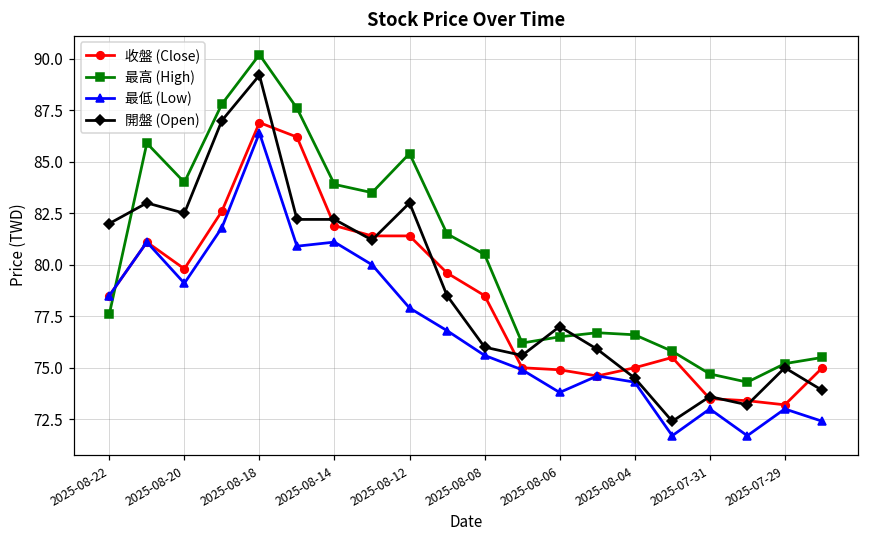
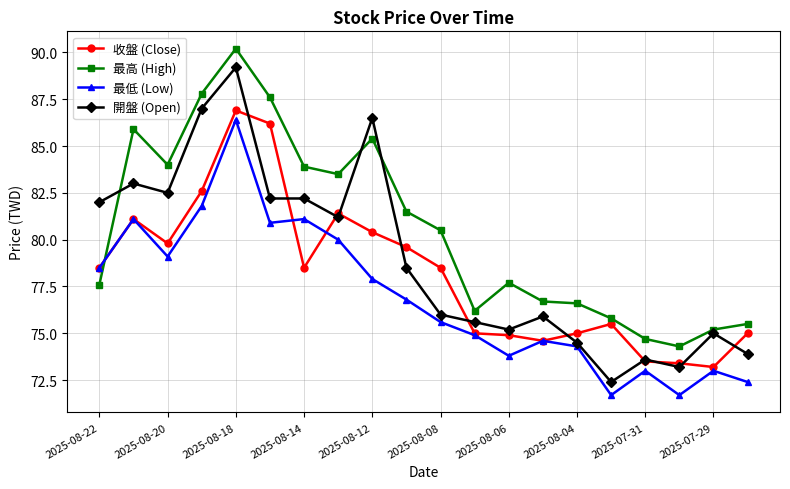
  {
    "收盤 (Close)": {
      "2025-08-20": 79.8,
      "2025-08-18": 86.9,
-     "2025-08-14": 81.9,
-     "2025-08-12": 81.4,
+     "2025-08-14": 78.5,
+     "2025-08-12": 80.4,
      "2025-08-08": 78.5,
      "2025-08-06": 74.9,
      "2025-08-04": 75.0,
      "2025-07-29": 73.2
    },
    "最高 (High)": {
      "2025-08-22": 77.6,
      "2025-08-20": 84.0,
      "2025-08-18": 90.2,
      "2025-08-14": 83.9,
      "2025-08-12": 85.4,
      "2025-08-08": 80.5,
-     "2025-08-06": 76.5,
+     "2025-08-06": 77.7,
      "2025-08-04": 76.6,
      "2025-07-31": 74.7,
      "2025-07-29": 75.2
    },
    "最低 (Low)": {
      "2025-08-20": 79.1,
      "2025-08-18": 86.4,
      "2025-08-14": 81.1,
      "2025-08-12": 77.9,
      "2025-08-08": 75.6,
      "2025-08-06": 73.8,
      "2025-08-04": 74.3,
      "2025-07-31": 73.0,
      "2025-07-29": 73.0
    },
    "開盤 (Open)": {
      "2025-08-22": 82.0,
      "2025-08-20": 82.5,
      "2025-08-18": 89.2,
      "2025-08-14": 82.2,
-     "2025-08-12": 83.0,
+     "2025-08-12": 86.5,
      "2025-08-08": 76.0,
-     "2025-08-06": 77.0,
+     "2025-08-06": 75.2,
      "2025-08-04": 74.5,
      "2025-07-29": 75.0
    }
  }
